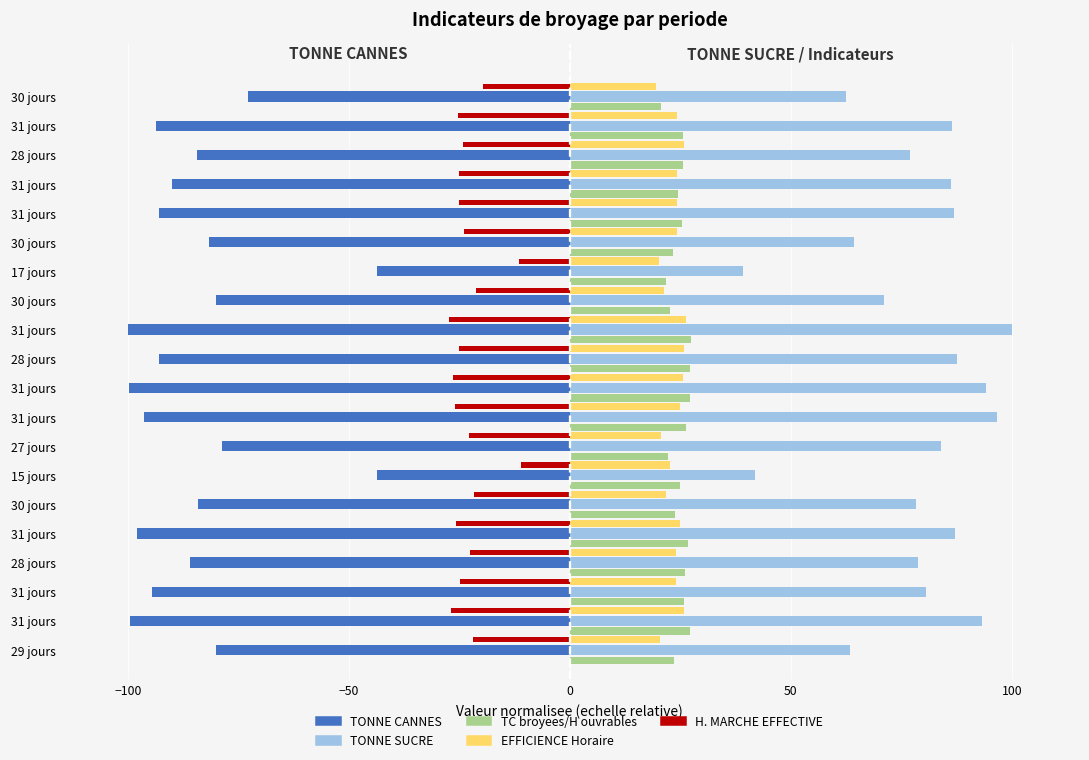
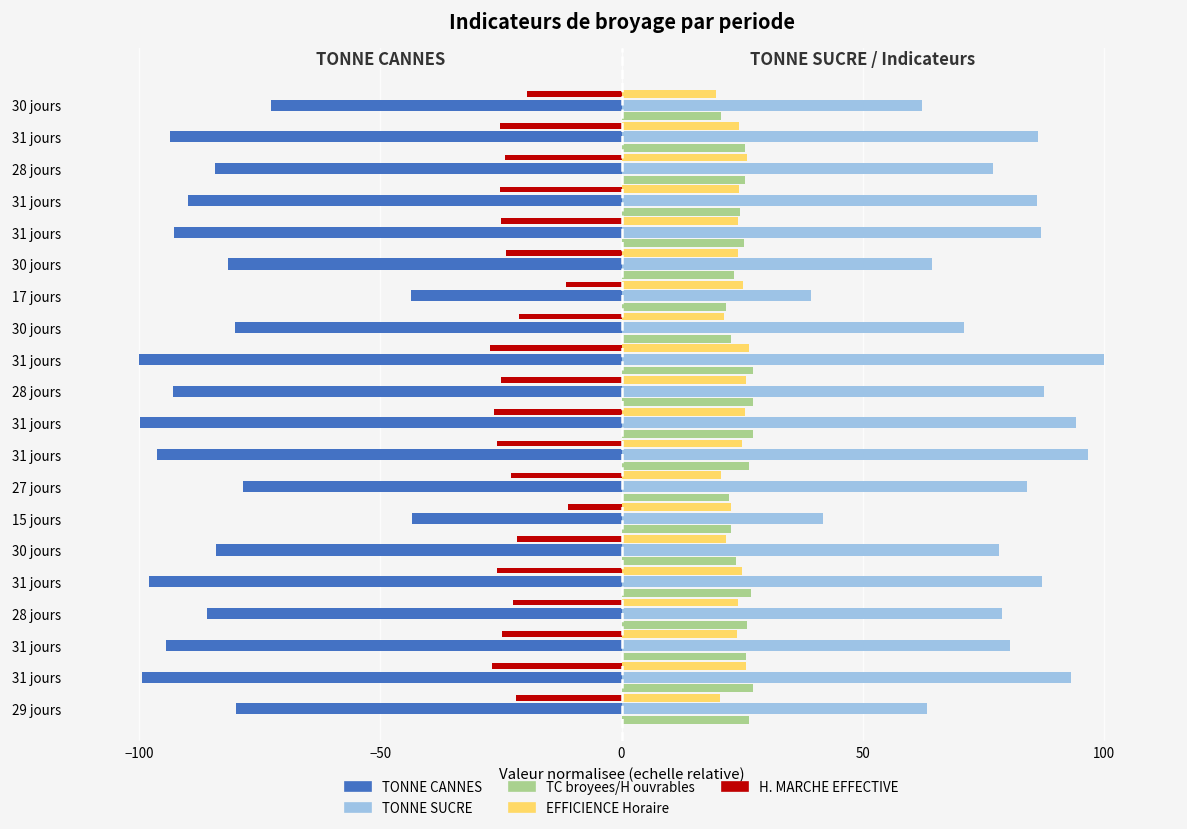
  {
    "TONNE CANNES": {
      "17 jours": -44,
      "27 jours": -79,
      "15 jours": -44,
      "29 jours": -80
    },
    "TONNE SUCRE": {
      "17 jours": 39,
      "27 jours": 84,
      "15 jours": 42,
      "29 jours": 63
    },
    "EFFICIENCE Horaire": {
-     "17 jours": 20,
+     "17 jours": 25,
      "27 jours": 21,
      "15 jours": 23,
      "29 jours": 20
    },
    "TC broyees/H ouvrables": {
      "17 jours": 22,
      "27 jours": 22,
-     "15 jours": 25,
-     "29 jours": 24
+     "15 jours": 23,
+     "29 jours": 26
    },
    "H. MARCHE EFFECTIVE": {
      "17 jours": -11,
      "27 jours": -23,
      "15 jours": -11,
      "29 jours": -22
    }
  }
